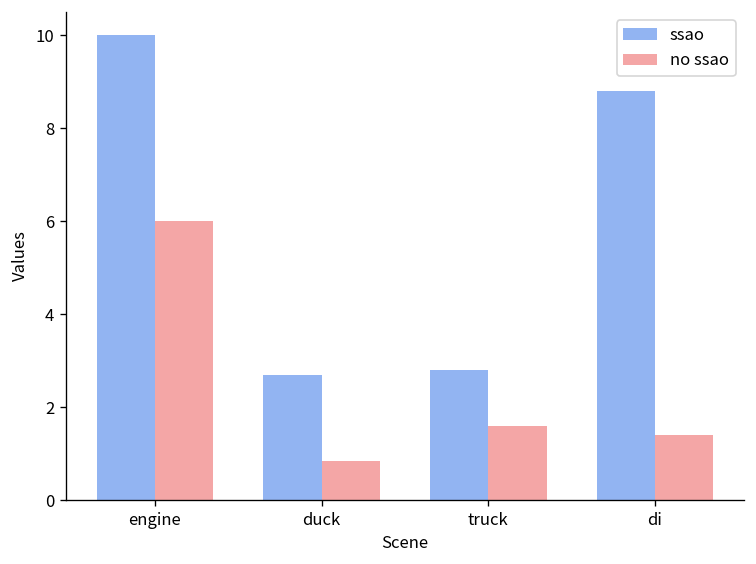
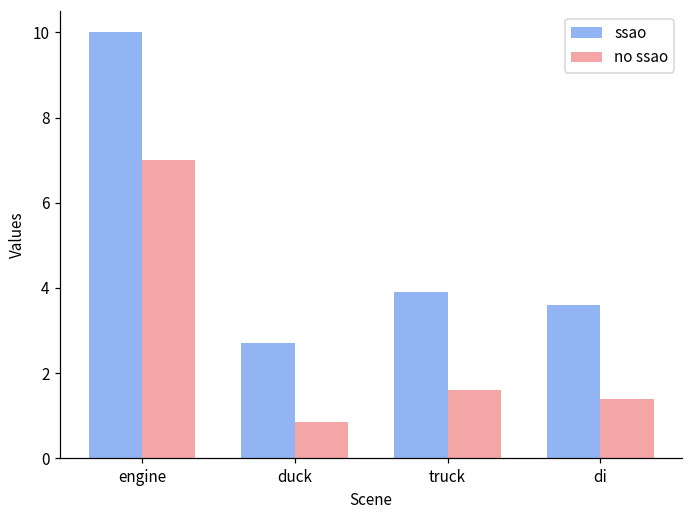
  {
    "ssao": {
      "engine": 10.0,
      "duck": 2.7,
-     "truck": 2.8,
-     "di": 8.8
+     "truck": 3.9,
+     "di": 3.6
    },
    "no ssao": {
-     "engine": 6,
+     "engine": 7,
      "duck": 0.9,
      "truck": 1.6,
      "di": 1.4
    }
  }
